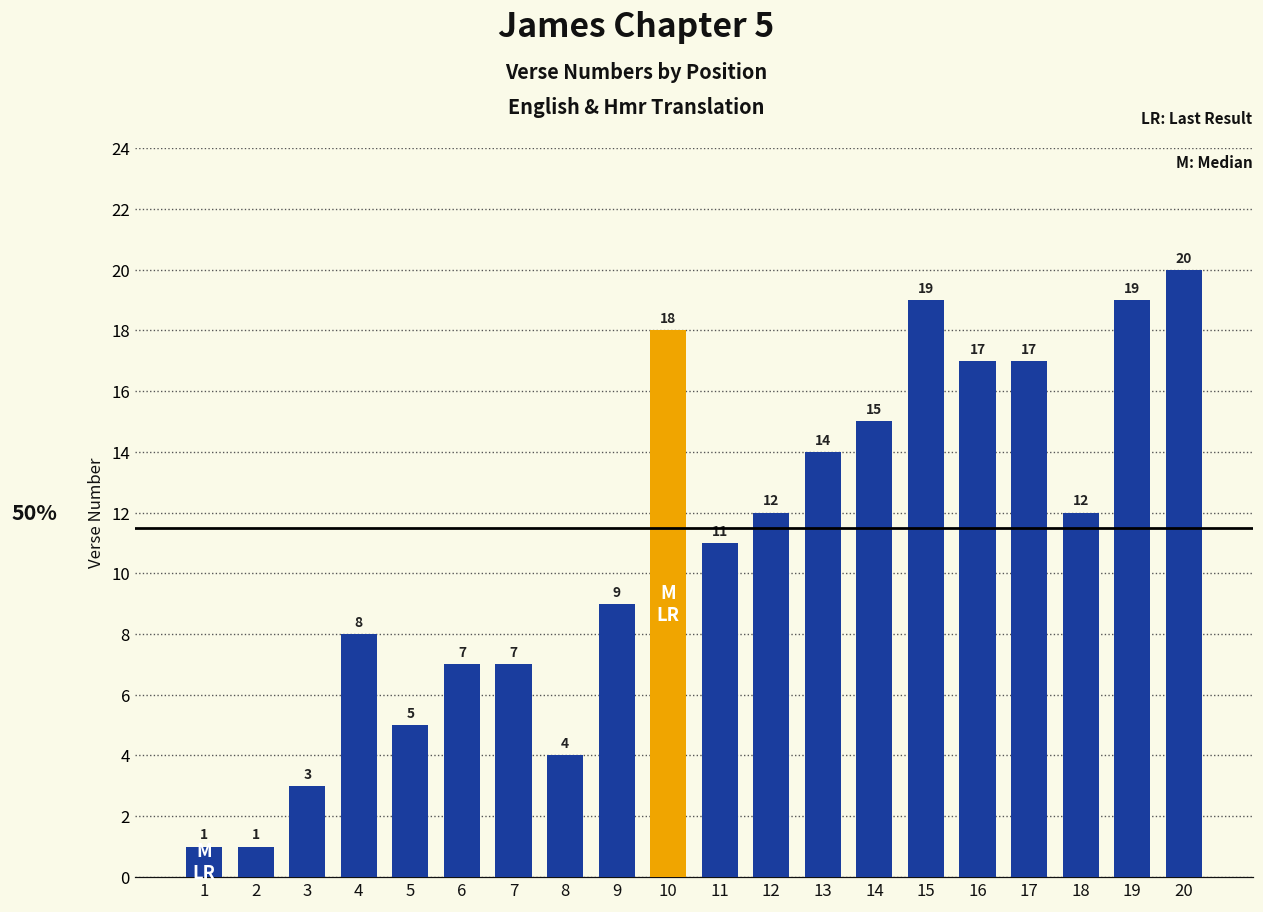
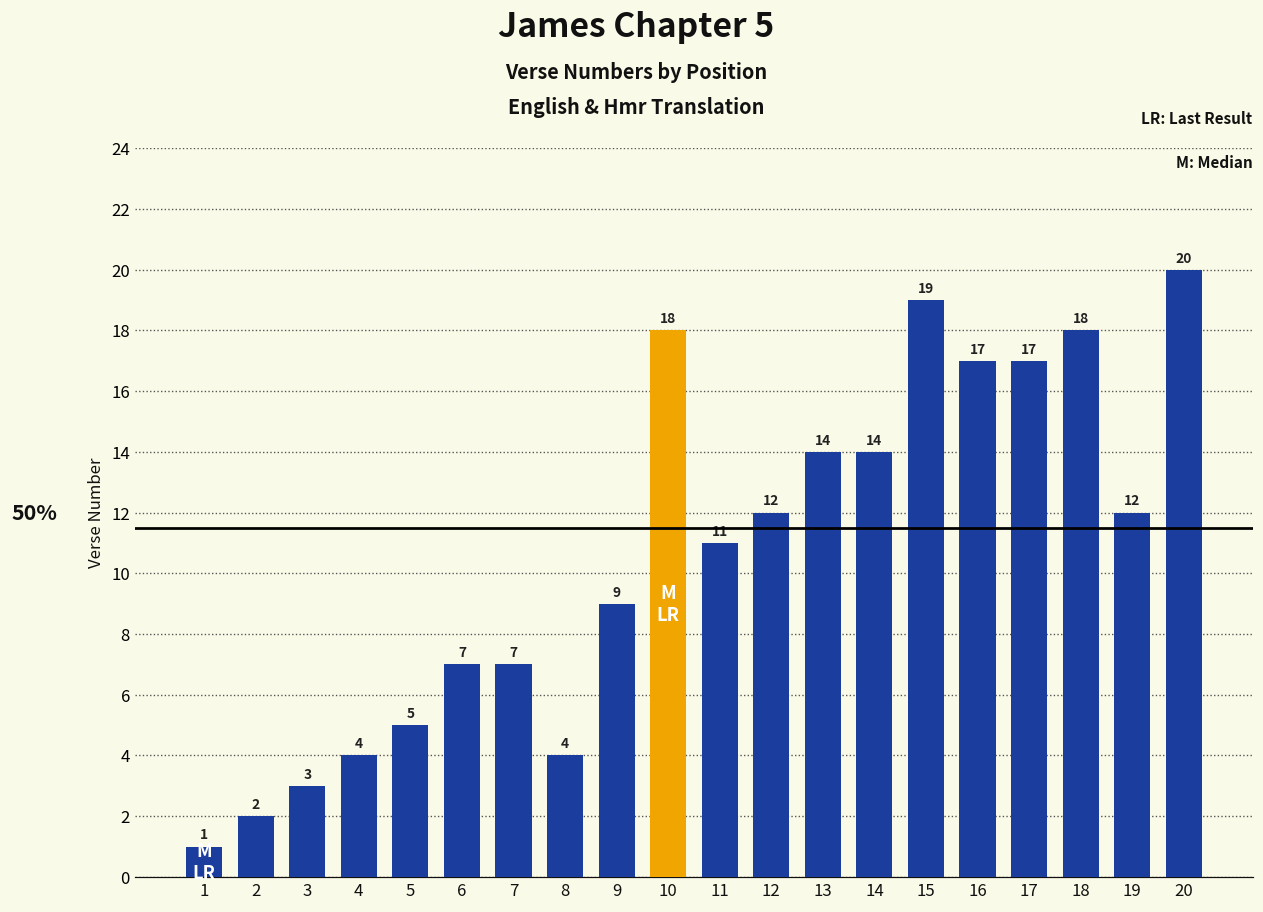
  {
    "1": 1,
-   "2": 1,
+   "2": 2,
    "3": 3,
-   "4": 8,
+   "4": 4,
    "5": 5,
    "6": 7,
    "7": 7,
    "8": 4,
    "9": 9,
    "10": 18,
    "11": 11,
    "12": 12,
    "13": 14,
-   "14": 15,
+   "14": 14,
    "15": 19,
    "16": 17,
    "17": 17,
-   "18": 12,
-   "19": 19,
+   "18": 18,
+   "19": 12,
    "20": 20
  }
